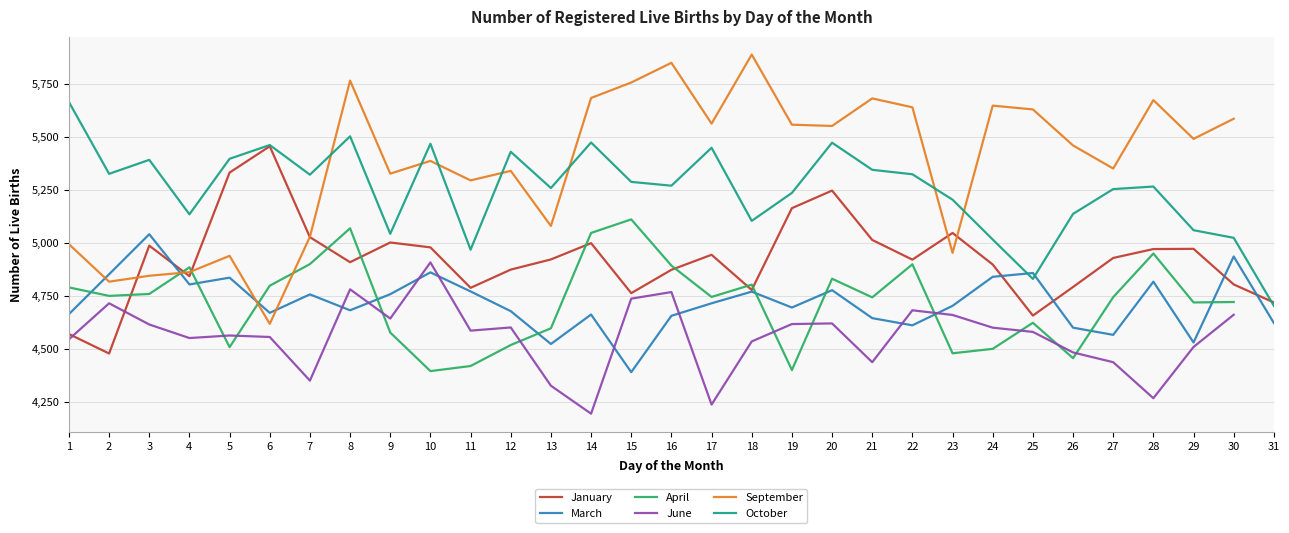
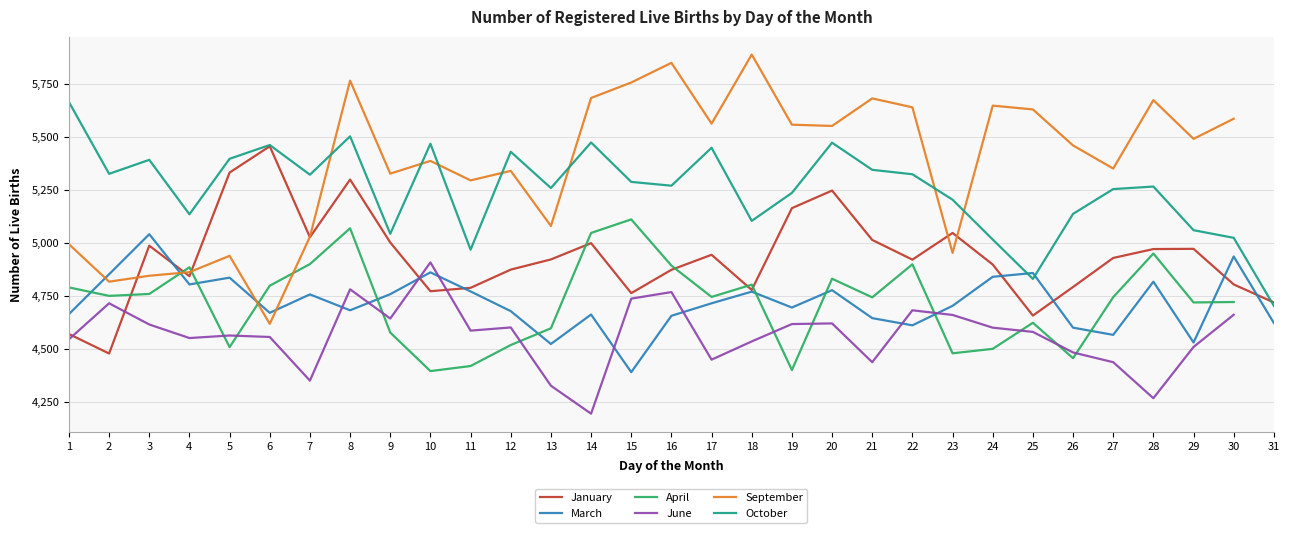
  {
    "January": {
      "1": "4,570",
      "2": "4,480",
      "3": "4,990",
      "4": "4,840",
      "5": "5,330",
-     "8": "4,910",
+     "8": "5,300",
      "9": "5,000",
-     "10": "4,980",
+     "10": "4,770",
      "11": "4,790",
      "12": "4,870",
      "13": "4,920",
      "14": "5,000",
      "15": "4,760",
      "16": "4,870",
      "17": "4,940",
      "19": "5,160",
      "20": "5,250",
      "21": "5,010",
      "22": "4,920",
      "23": "5,050",
      "24": "4,900",
      "25": "4,660",
      "26": "4,790",
      "27": "4,930",
      "28": "4,970",
      "29": "4,970",
      "30": "4,800",
      "31": "4,720"
    },
    "March": {
      "1": "4,660",
      "2": "4,850",
      "3": "5,040",
      "4": "4,800",
      "5": "4,840",
      "6": "4,670",
      "7": "4,760",
      "8": "4,680",
      "9": "4,760",
      "10": "4,860",
      "11": "4,770",
      "12": "4,680",
      "13": "4,520",
      "14": "4,660",
      "15": "4,390",
      "16": "4,660",
      "17": "4,710",
      "19": "4,690",
      "20": "4,780",
      "21": "4,640",
      "22": "4,610",
      "23": "4,700",
      "24": "4,840",
      "25": "4,860",
      "26": "4,600",
      "27": "4,570",
      "28": "4,820",
      "29": "4,530",
      "30": "4,940",
      "31": "4,620"
    },
    "June": {
      "1": "4,540",
      "2": "4,710",
      "3": "4,610",
      "4": "4,550",
      "5": "4,560",
      "6": "4,560",
      "7": "4,350",
      "8": "4,780",
      "9": "4,640",
      "10": "4,910",
      "11": "4,590",
      "12": "4,600",
      "13": "4,330",
      "14": "4,190",
      "15": "4,740",
      "16": "4,770",
-     "17": "4,240",
+     "17": "4,450",
      "18": "4,530",
      "19": "4,620",
      "20": "4,620",
      "21": "4,440",
      "22": "4,680",
      "23": "4,660",
      "24": "4,600",
      "25": "4,580",
      "26": "4,480",
      "27": "4,440",
      "28": "4,270",
      "29": "4,510",
      "30": "4,660"
    },
    "September": {
      "1": "4,990",
      "2": "4,820",
      "3": "4,840",
      "4": "4,860",
      "5": "4,940",
      "6": "4,620",
      "8": "5,770",
      "9": "5,330",
      "10": "5,390",
      "11": "5,290",
      "12": "5,340",
      "13": "5,080",
      "14": "5,680",
      "15": "5,760",
      "16": "5,850",
      "17": "5,560",
      "18": "5,890",
      "19": "5,560",
      "20": "5,550",
      "21": "5,680",
      "22": "5,640",
      "23": "4,950",
      "24": "5,650",
      "25": "5,630",
      "26": "5,460",
      "27": "5,350",
      "28": "5,670",
      "29": "5,490",
      "30": "5,590"
    }
  }
